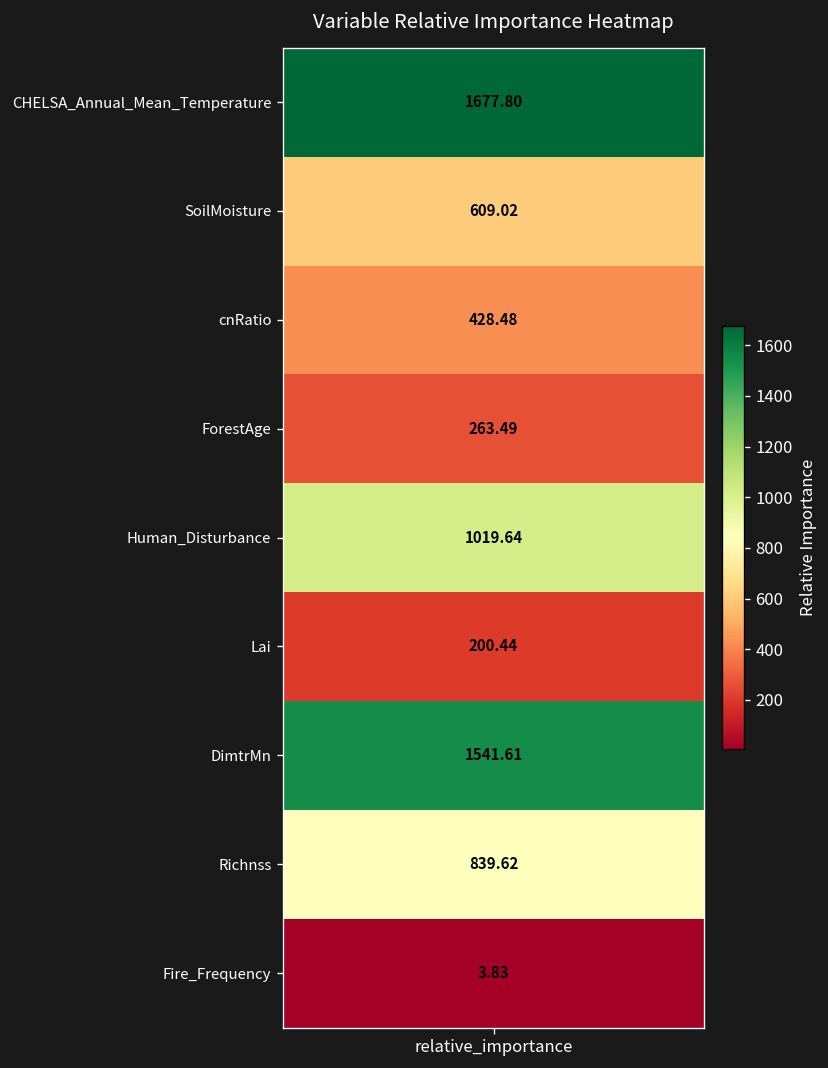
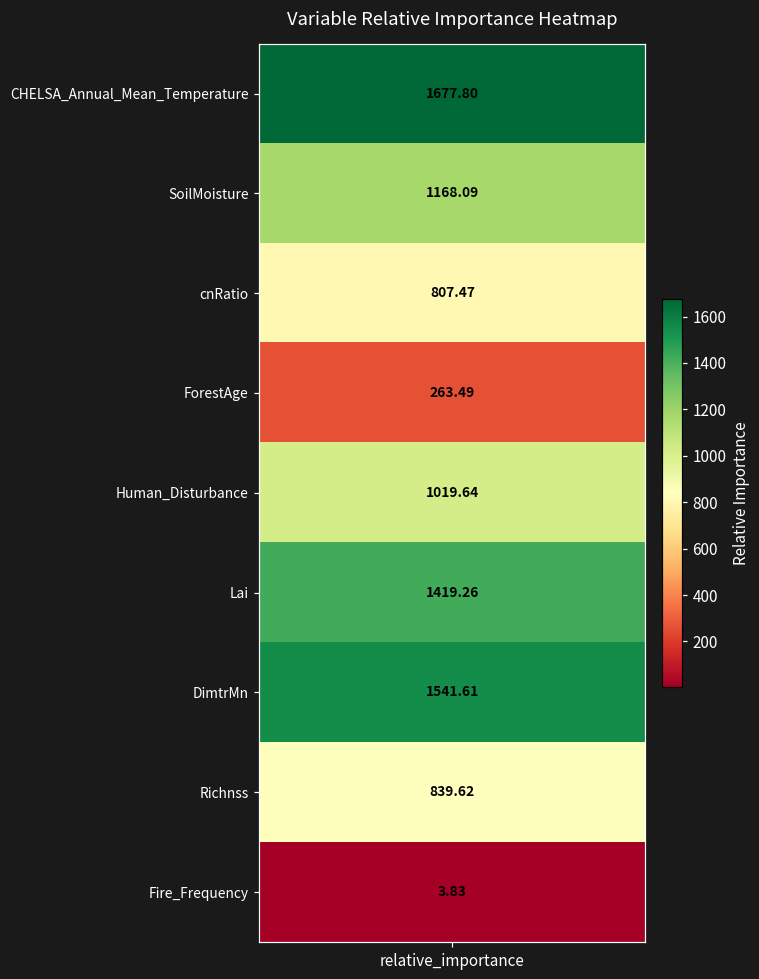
  {
    "CHELSA_Annual_Mean_Temperature": {
      "relative_importance": 1677.80
    },
    "SoilMoisture": {
-     "relative_importance": 609.02
+     "relative_importance": 1168.09
    },
    "cnRatio": {
-     "relative_importance": 428.48
+     "relative_importance": 807.47
    },
    "ForestAge": {
      "relative_importance": 263.49
    },
    "Human_Disturbance": {
      "relative_importance": 1019.64
    },
    "Lai": {
-     "relative_importance": 200.44
+     "relative_importance": 1419.26
    },
    "DimtrMn": {
      "relative_importance": 1541.61
    },
    "Richnss": {
      "relative_importance": 839.62
    },
    "Fire_Frequency": {
      "relative_importance": 3.83
    }
  }
